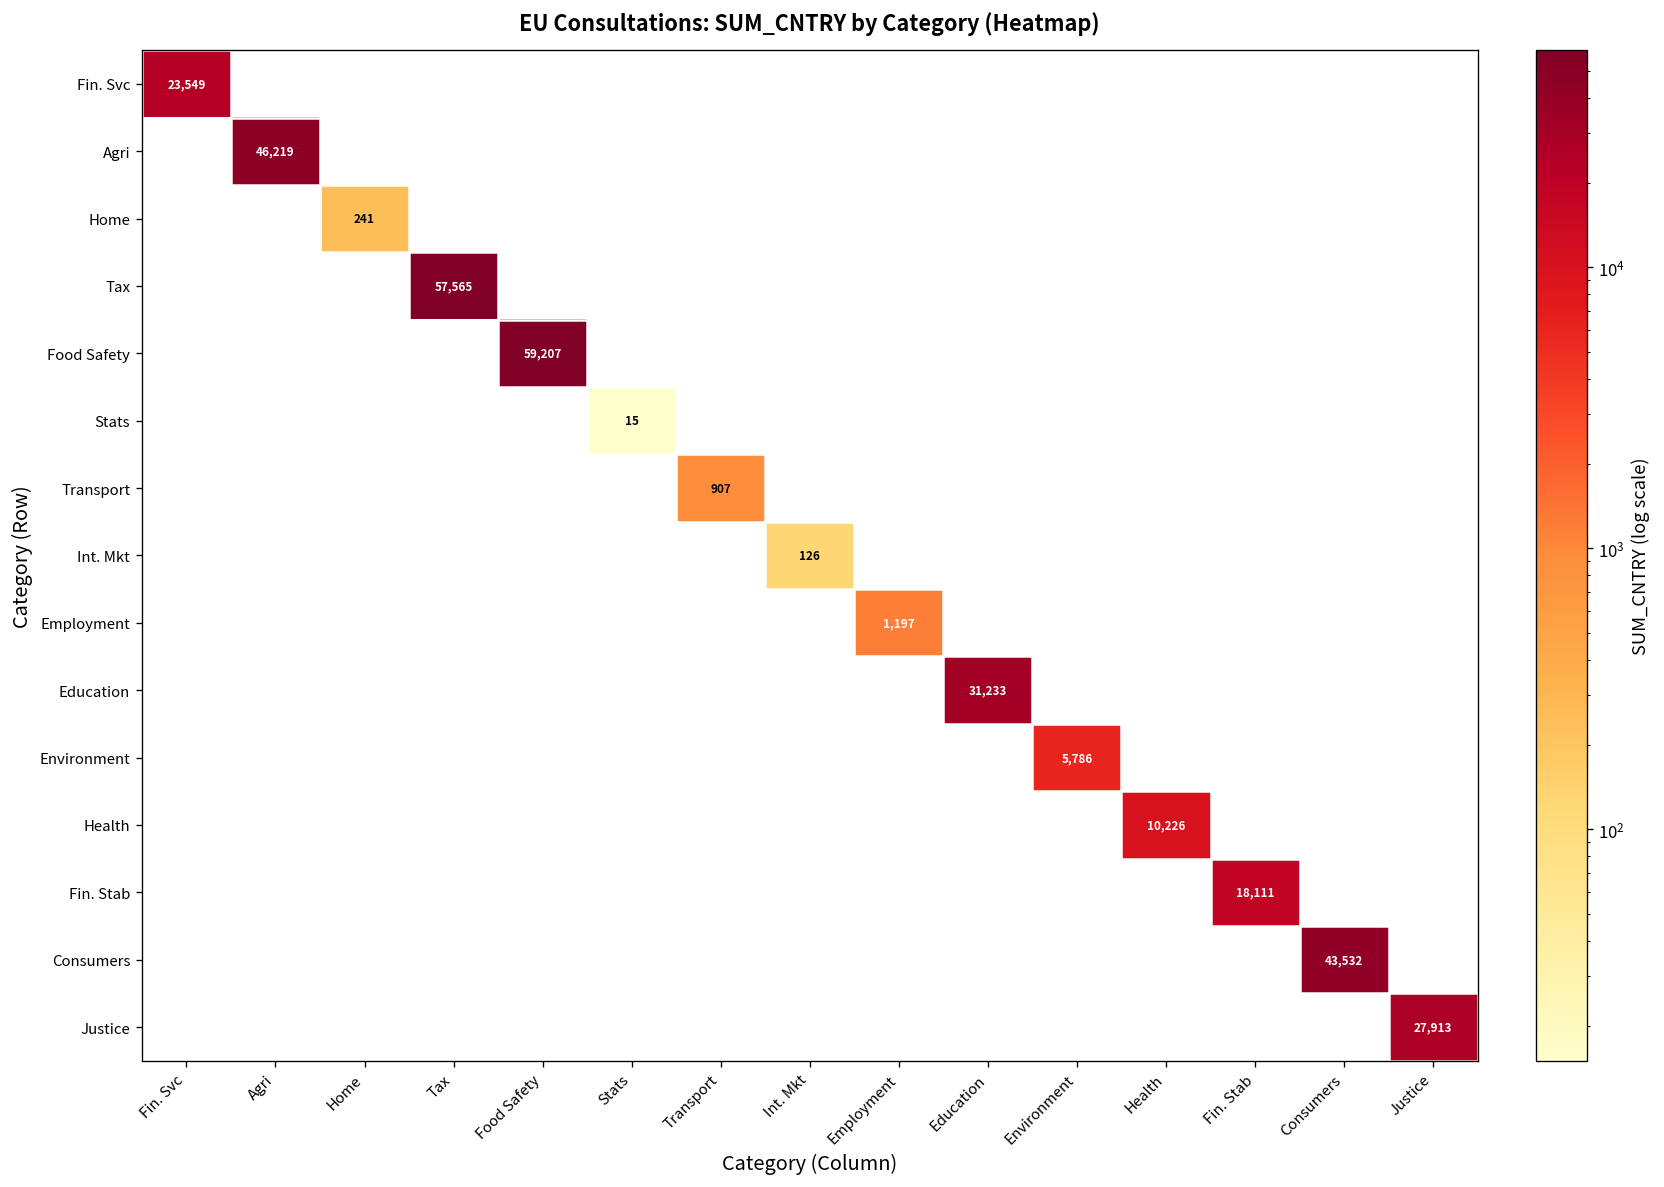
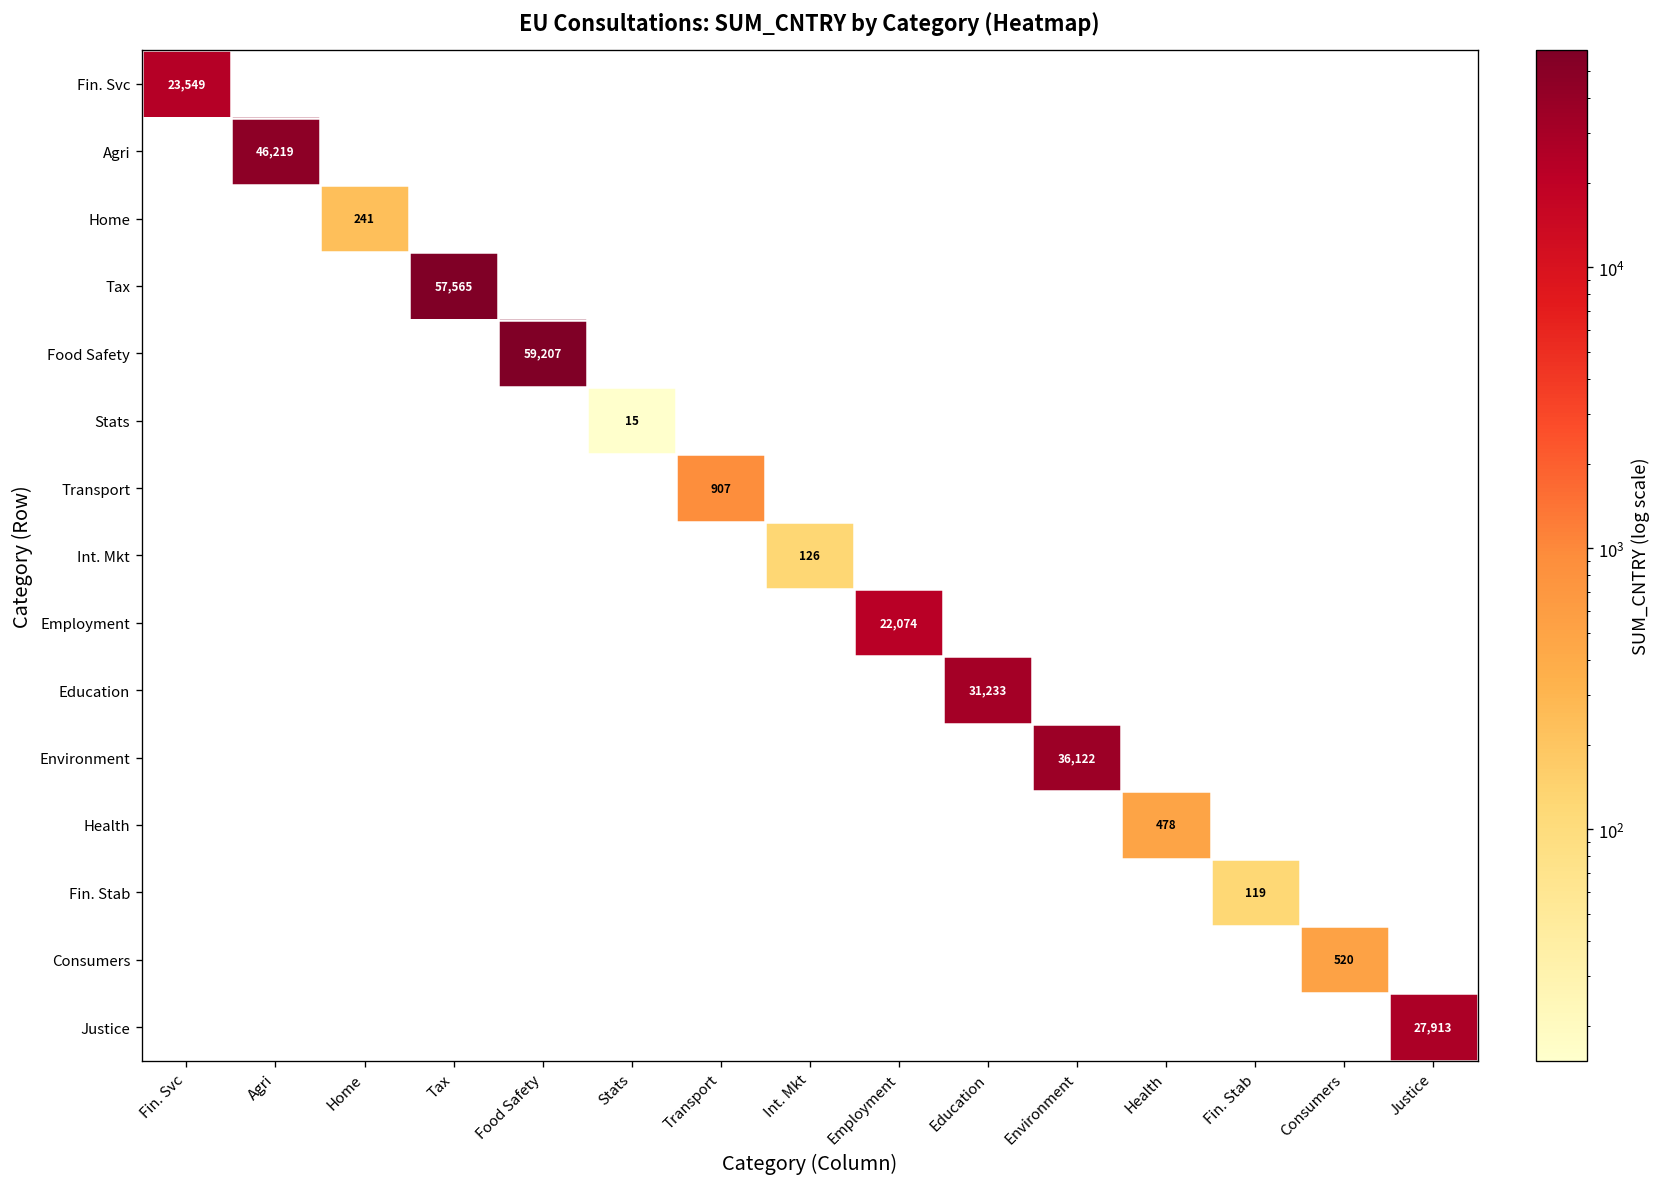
  {
    "Fin. Svc": {
      "Fin. Svc": "23,549"
    },
    "Agri": {
      "Agri": "46,219"
    },
    "Home": {
      "Home": "241"
    },
    "Tax": {
      "Tax": "57,565"
    },
    "Food Safety": {
      "Food Safety": "59,207"
    },
    "Stats": {
      "Stats": "15"
    },
    "Transport": {
      "Transport": "907"
    },
    "Int. Mkt": {
      "Int. Mkt": "126"
    },
    "Employment": {
-     "Employment": "1,197"
+     "Employment": "22,074"
    },
    "Education": {
      "Education": "31,233"
    },
    "Environment": {
-     "Environment": "5,786"
+     "Environment": "36,122"
    },
    "Health": {
-     "Health": "10,226"
+     "Health": "478"
    },
    "Fin. Stab": {
-     "Fin. Stab": "18,111"
+     "Fin. Stab": "119"
    },
    "Consumers": {
-     "Consumers": "43,532"
+     "Consumers": "520"
    },
    "Justice": {
      "Justice": "27,913"
    }
  }
